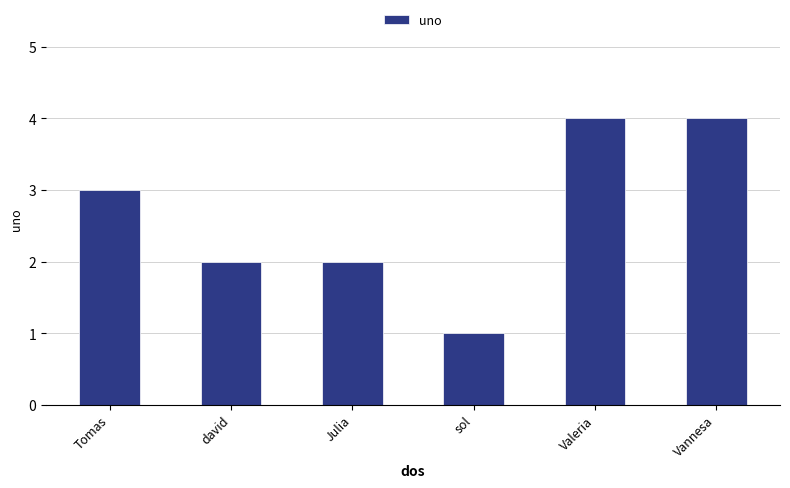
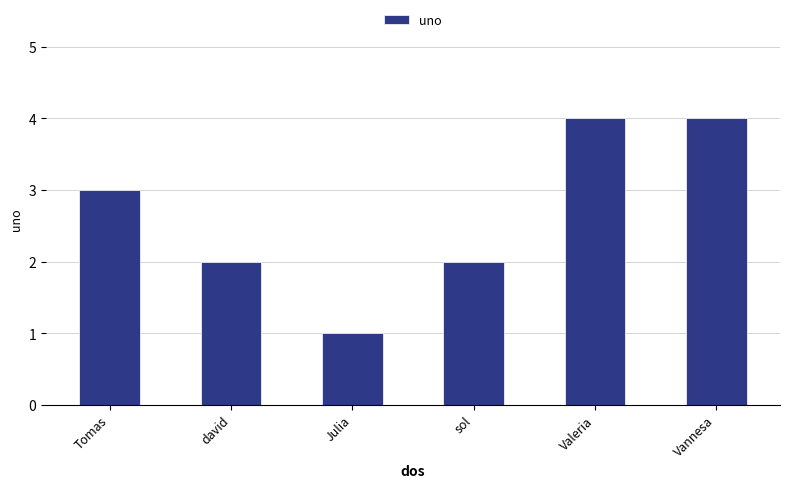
  {
    "Tomas": 3,
    "david": 2,
-   "Julia": 2,
-   "sol": 1,
+   "Julia": 1,
+   "sol": 2,
    "Valeria": 4,
    "Vannesa": 4
  }
